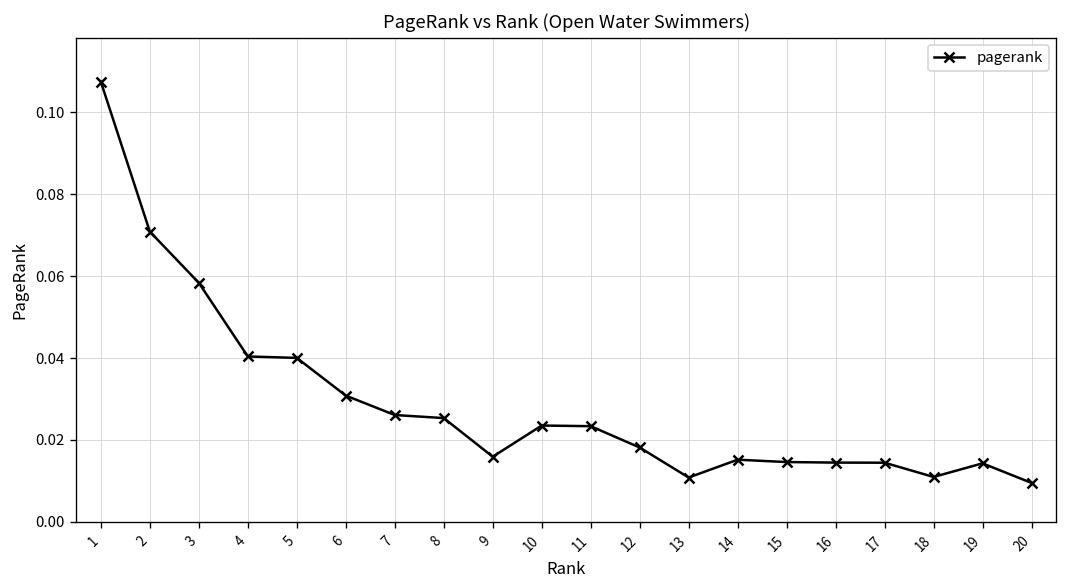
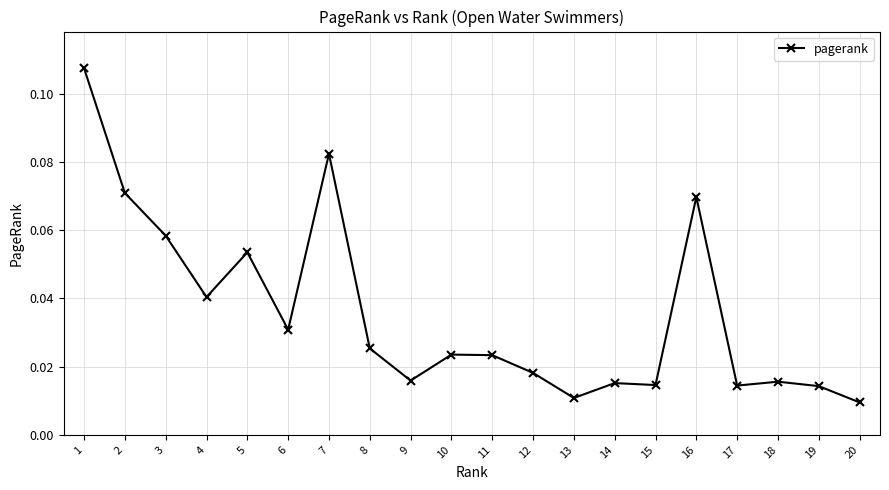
  {
    "1": 0.107,
    "2": 0.071,
    "3": 0.058,
    "4": 0.040,
-   "5": 0.040,
+   "5": 0.053,
    "6": 0.031,
-   "7": 0.026,
+   "7": 0.082,
    "8": 0.025,
    "9": 0.016,
    "10": 0.024,
    "11": 0.023,
    "12": 0.018,
    "13": 0.011,
    "14": 0.015,
    "15": 0.015,
-   "16": 0.014,
+   "16": 0.070,
    "17": 0.014,
-   "18": 0.011,
+   "18": 0.016,
    "19": 0.014,
    "20": 0.010
  }
